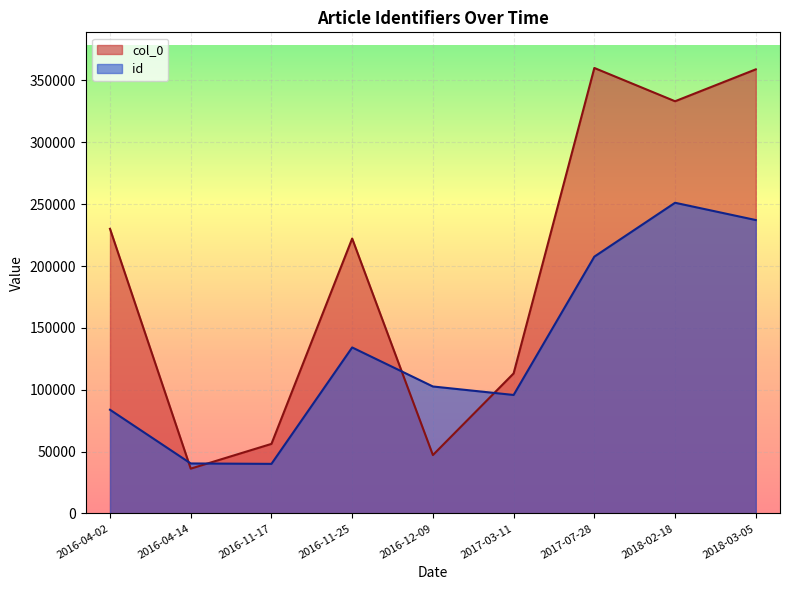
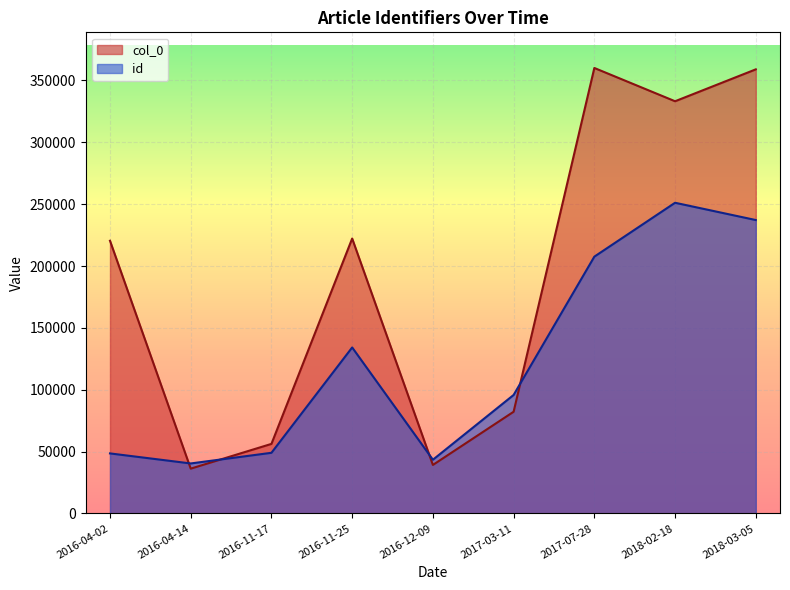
  {
    "col_0": {
-     "2016-04-02": 230000,
+     "2016-04-02": 220000,
      "2016-04-14": 36000,
      "2016-11-17": 56000,
      "2016-11-25": 222000,
-     "2016-12-09": 47000,
-     "2017-03-11": 113000,
+     "2016-12-09": 39000,
+     "2017-03-11": 82000,
      "2017-07-28": 360000,
      "2018-02-18": 333000,
      "2018-03-05": 359000
    },
    "id": {
-     "2016-04-02": 84000,
+     "2016-04-02": 49000,
      "2016-04-14": 40000,
-     "2016-11-17": 40000,
+     "2016-11-17": 49000,
      "2016-11-25": 134000,
-     "2016-12-09": 103000,
+     "2016-12-09": 43000,
      "2017-03-11": 96000,
      "2017-07-28": 208000,
      "2018-02-18": 251000,
      "2018-03-05": 237000
    }
  }
